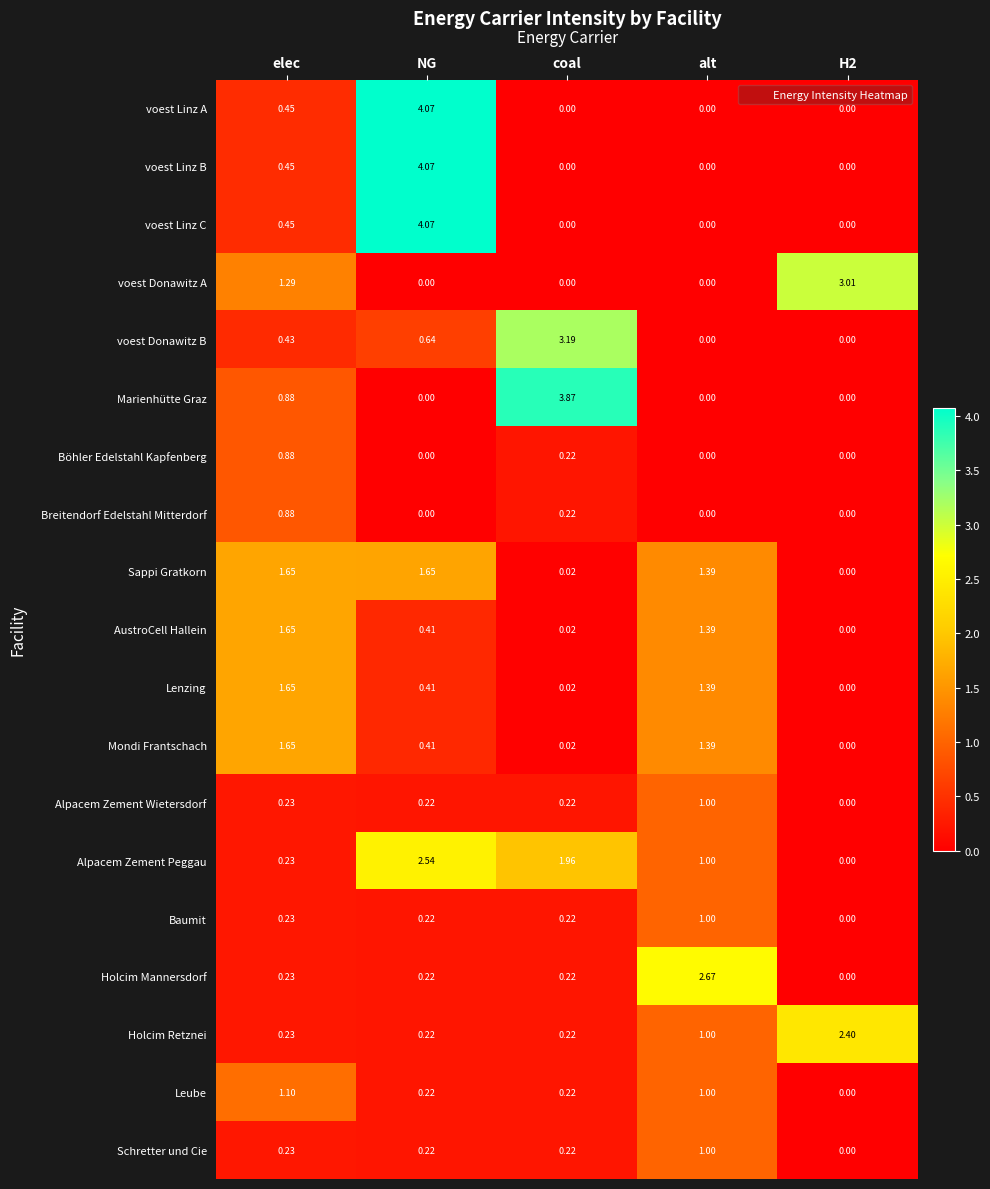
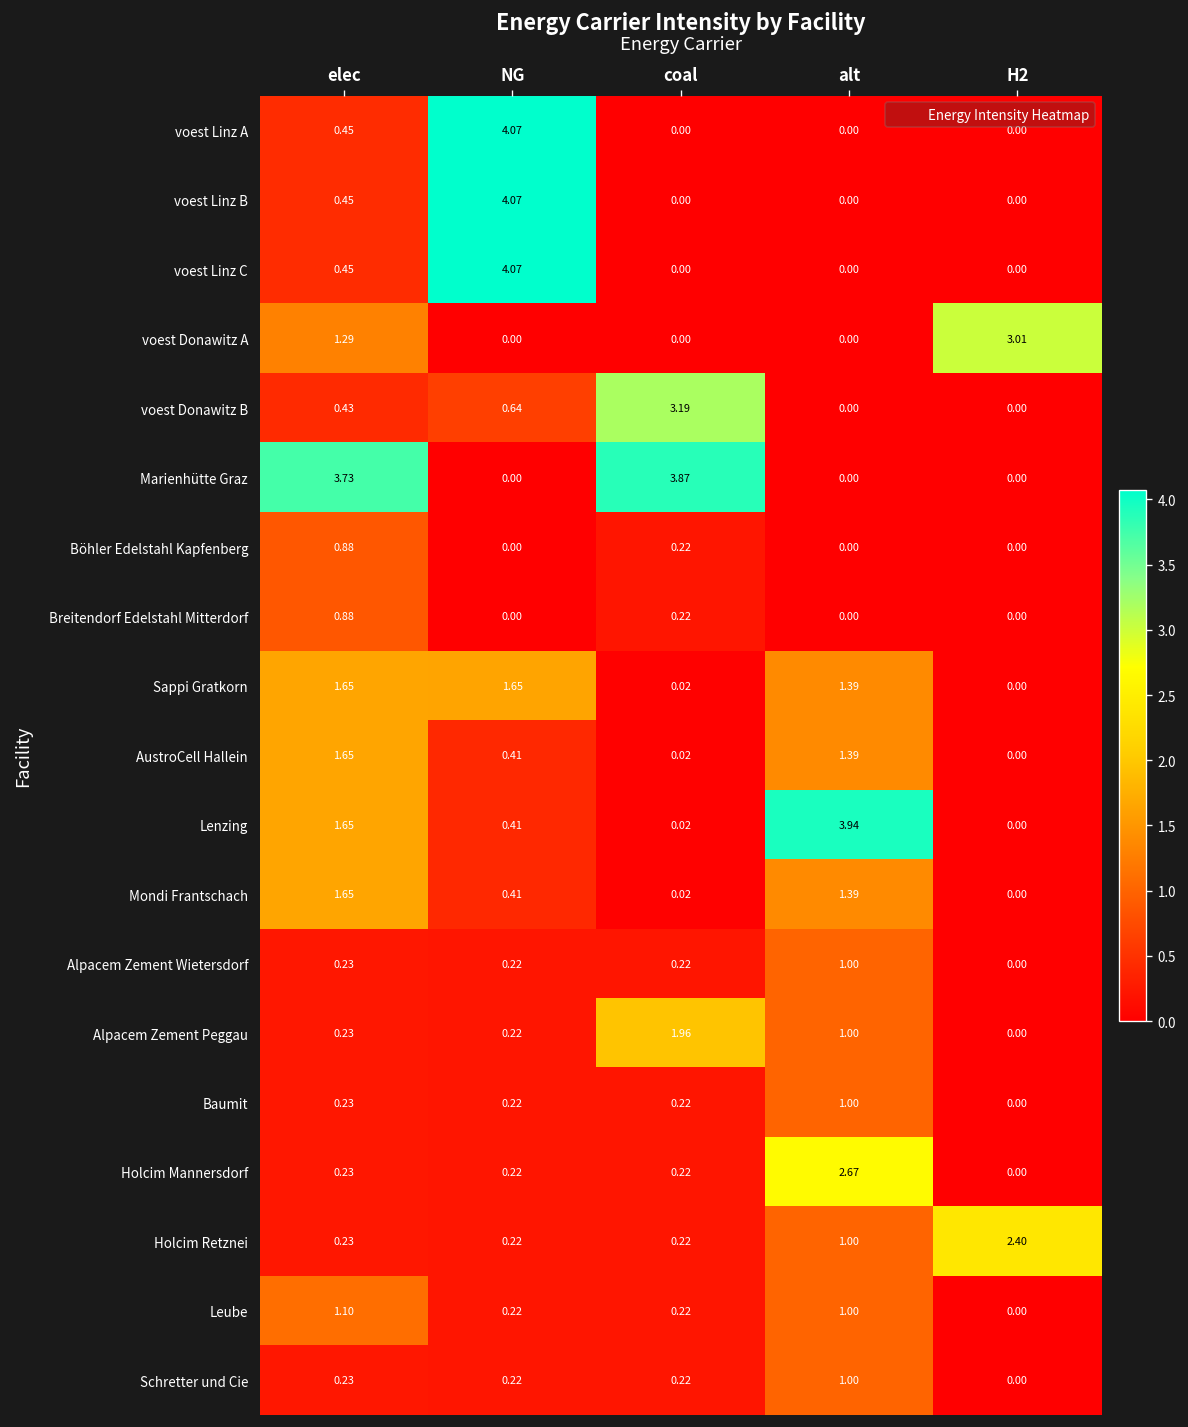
  {
    "voest Linz A": {
      "elec": 0.45,
      "NG": 4.07,
      "coal": 0.00,
      "alt": 0.00,
      "H2": 0.00
    },
    "voest Linz B": {
      "elec": 0.45,
      "NG": 4.07,
      "coal": 0.00,
      "alt": 0.00,
      "H2": 0.00
    },
    "voest Linz C": {
      "elec": 0.45,
      "NG": 4.07,
      "coal": 0.00,
      "alt": 0.00,
      "H2": 0.00
    },
    "voest Donawitz A": {
      "elec": 1.29,
      "NG": 0.00,
      "coal": 0.00,
      "alt": 0.00,
      "H2": 3.01
    },
    "voest Donawitz B": {
      "elec": 0.43,
      "NG": 0.64,
      "coal": 3.19,
      "alt": 0.00,
      "H2": 0.00
    },
    "Marienhütte Graz": {
-     "elec": 0.88,
+     "elec": 3.73,
      "NG": 0.00,
      "coal": 3.87,
      "alt": 0.00,
      "H2": 0.00
    },
    "Böhler Edelstahl Kapfenberg": {
      "elec": 0.88,
      "NG": 0.00,
      "coal": 0.22,
      "alt": 0.00,
      "H2": 0.00
    },
    "Breitendorf Edelstahl Mitterdorf": {
      "elec": 0.88,
      "NG": 0.00,
      "coal": 0.22,
      "alt": 0.00,
      "H2": 0.00
    },
    "Sappi Gratkorn": {
      "elec": 1.65,
      "NG": 1.65,
      "coal": 0.02,
      "alt": 1.39,
      "H2": 0.00
    },
    "AustroCell Hallein": {
      "elec": 1.65,
      "NG": 0.41,
      "coal": 0.02,
      "alt": 1.39,
      "H2": 0.00
    },
    "Lenzing": {
      "elec": 1.65,
      "NG": 0.41,
      "coal": 0.02,
-     "alt": 1.39,
+     "alt": 3.94,
      "H2": 0.00
    },
    "Mondi Frantschach": {
      "elec": 1.65,
      "NG": 0.41,
      "coal": 0.02,
      "alt": 1.39,
      "H2": 0.00
    },
    "Alpacem Zement Wietersdorf": {
      "elec": 0.23,
      "NG": 0.22,
      "coal": 0.22,
      "alt": 1.00,
      "H2": 0.00
    },
    "Alpacem Zement Peggau": {
      "elec": 0.23,
-     "NG": 2.54,
+     "NG": 0.22,
      "coal": 1.96,
      "alt": 1.00,
      "H2": 0.00
    },
    "Baumit": {
      "elec": 0.23,
      "NG": 0.22,
      "coal": 0.22,
      "alt": 1.00,
      "H2": 0.00
    },
    "Holcim Mannersdorf": {
      "elec": 0.23,
      "NG": 0.22,
      "coal": 0.22,
      "alt": 2.67,
      "H2": 0.00
    },
    "Holcim Retznei": {
      "elec": 0.23,
      "NG": 0.22,
      "coal": 0.22,
      "alt": 1.00,
      "H2": 2.40
    },
    "Leube": {
      "elec": 1.10,
      "NG": 0.22,
      "coal": 0.22,
      "alt": 1.00,
      "H2": 0.00
    },
    "Schretter und Cie": {
      "elec": 0.23,
      "NG": 0.22,
      "coal": 0.22,
      "alt": 1.00,
      "H2": 0.00
    }
  }
